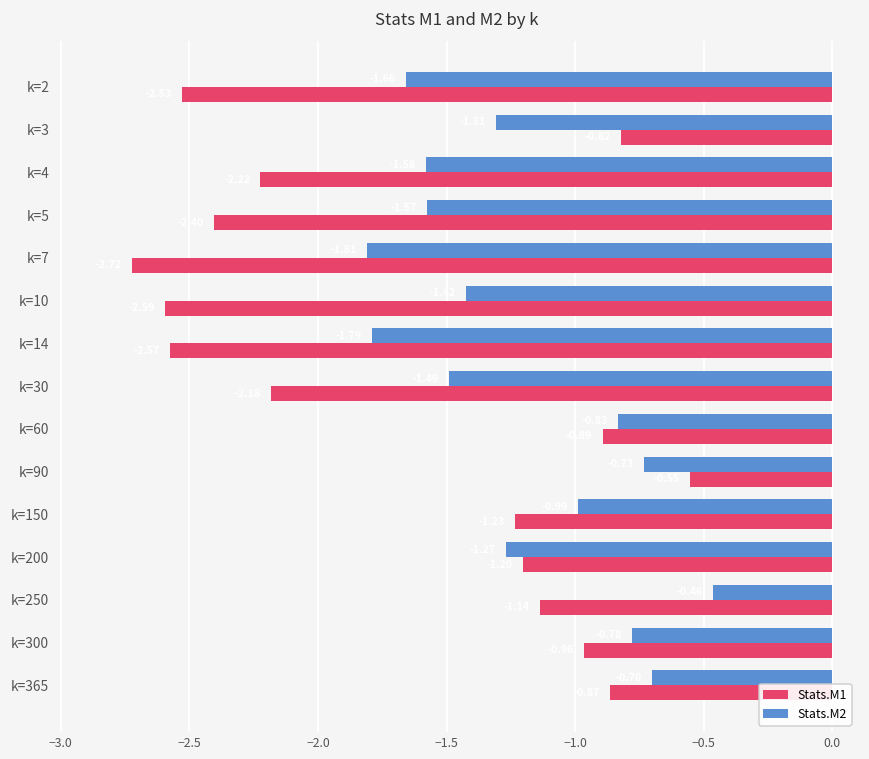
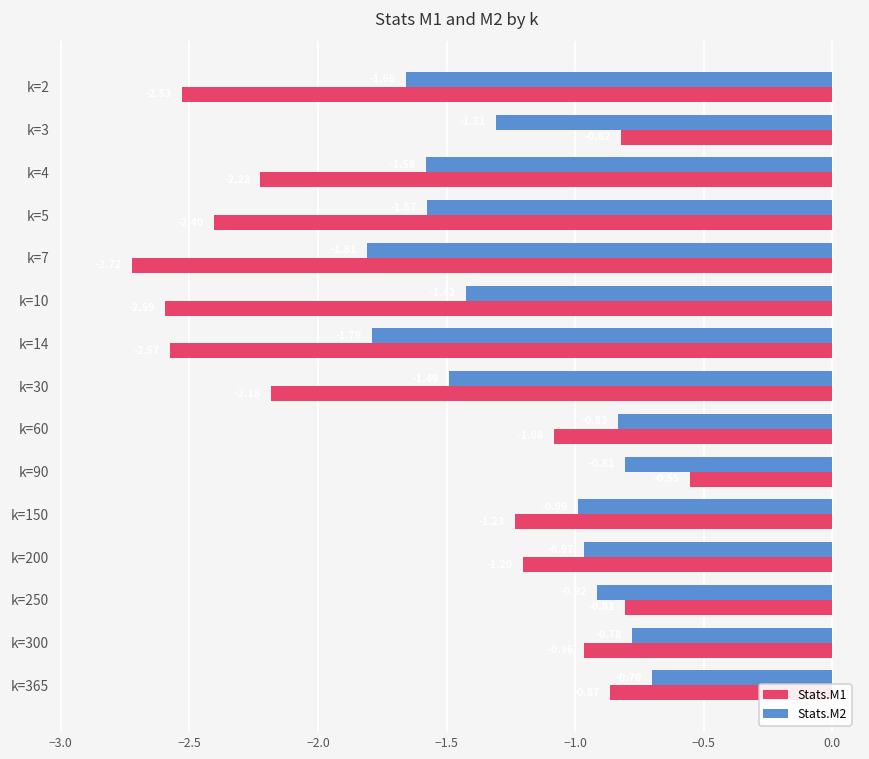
  {
    "Stats.M1": {
      "k=2": -2.53,
      "k=3": -0.82,
      "k=4": -2.22,
      "k=5": -2.40,
      "k=7": -2.72,
      "k=10": -2.59,
      "k=14": -2.57,
      "k=30": -2.18,
-     "k=60": -0.89,
+     "k=60": -1.08,
      "k=90": -0.55,
      "k=150": -1.23,
      "k=200": -1.20,
-     "k=250": -1.14,
+     "k=250": -0.81,
      "k=300": -0.96,
      "k=365": -0.87
    },
    "Stats.M2": {
      "k=2": -1.66,
      "k=3": -1.31,
      "k=4": -1.58,
      "k=5": -1.57,
      "k=7": -1.81,
      "k=10": -1.42,
      "k=14": -1.79,
      "k=30": -1.49,
      "k=60": -0.83,
-     "k=90": -0.73,
+     "k=90": -0.81,
      "k=150": -0.99,
-     "k=200": -1.27,
-     "k=250": -0.46,
+     "k=200": -0.97,
+     "k=250": -0.92,
      "k=300": -0.78,
      "k=365": -0.70
    }
  }
